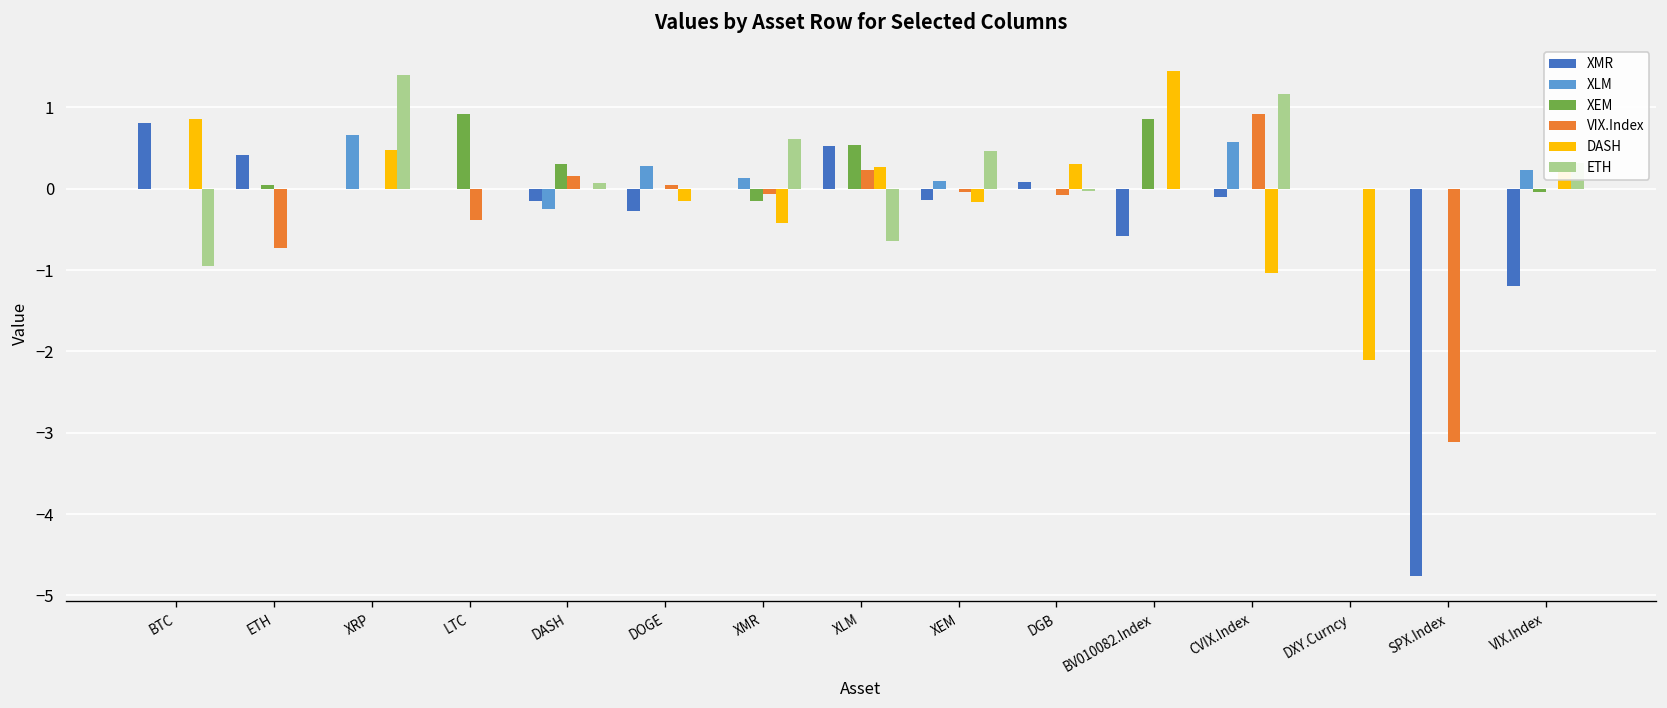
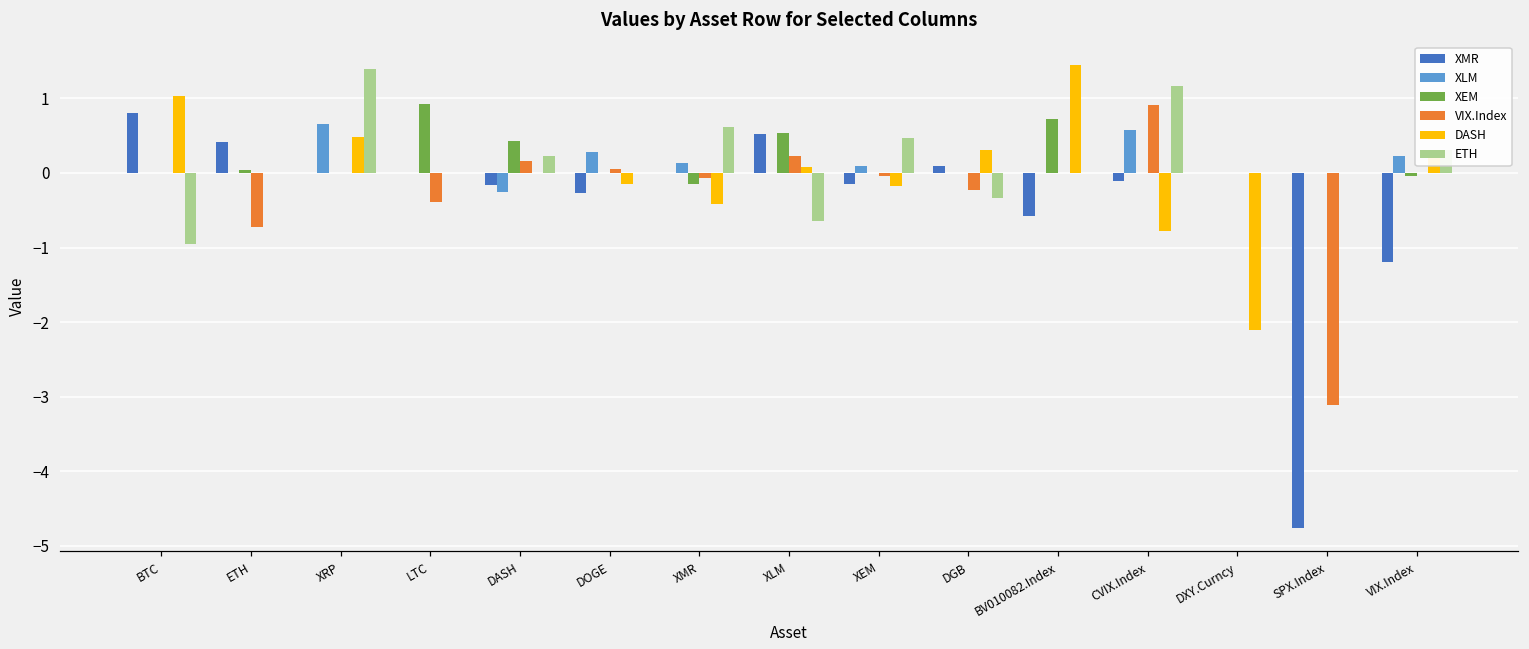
  {
    "XEM": {
      "BTC": 0.0,
      "ETH": 0.0,
      "LTC": 0.9,
-     "DASH": 0.3,
+     "DASH": 0.4,
      "DOGE": 0.0,
      "XMR": -0.1,
      "XLM": 0.5,
      "XEM": 0.0,
      "DGB": 0.0,
-     "BV010082.Index": 0.9,
+     "BV010082.Index": 0.7,
      "CVIX.Index": 0.0,
      "DXY.Curncy": 0.0,
      "SPX.Index": 0.0,
      "VIX.Index": 0.0
    },
    "VIX.Index": {
      "BTC": 0.0,
      "ETH": -0.7,
      "XRP": 0.0,
      "LTC": -0.4,
      "DASH": 0.2,
      "DOGE": 0.0,
      "XMR": -0.1,
      "XLM": 0.2,
      "XEM": 0.0,
-     "DGB": -0.1,
+     "DGB": -0.2,
      "BV010082.Index": 0.0,
      "CVIX.Index": 0.9,
      "DXY.Curncy": 0.0,
      "SPX.Index": -3.1,
      "VIX.Index": 0.0
    },
    "DASH": {
-     "BTC": 0.9,
+     "BTC": 1.0,
      "ETH": 0.0,
      "XRP": 0.5,
      "LTC": 0.0,
      "DASH": 0.0,
      "DOGE": -0.2,
      "XMR": -0.4,
-     "XLM": 0.3,
+     "XLM": 0.1,
      "XEM": -0.2,
      "DGB": 0.3,
      "BV010082.Index": 1.5,
-     "CVIX.Index": -1.0,
+     "CVIX.Index": -0.8,
      "DXY.Curncy": -2.1,
      "SPX.Index": 0.0
    },
    "ETH": {
      "BTC": -0.9,
      "ETH": 0.0,
      "XRP": 1.4,
      "LTC": 0.0,
-     "DASH": 0.1,
+     "DASH": 0.2,
      "DOGE": 0.0,
      "XMR": 0.6,
      "XLM": -0.6,
      "XEM": 0.5,
-     "DGB": 0.0,
+     "DGB": -0.3,
      "BV010082.Index": 0.0,
      "CVIX.Index": 1.2,
      "DXY.Curncy": 0.0,
      "SPX.Index": 0.0
    }
  }
